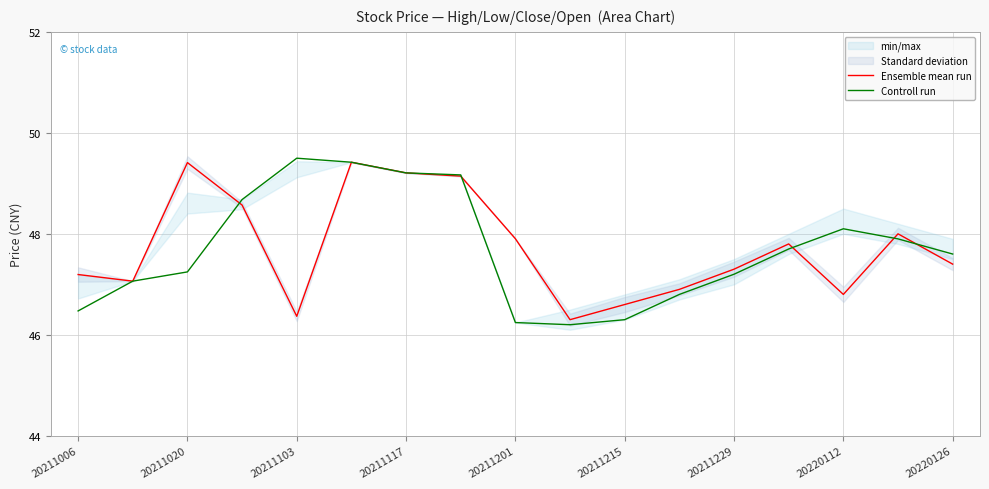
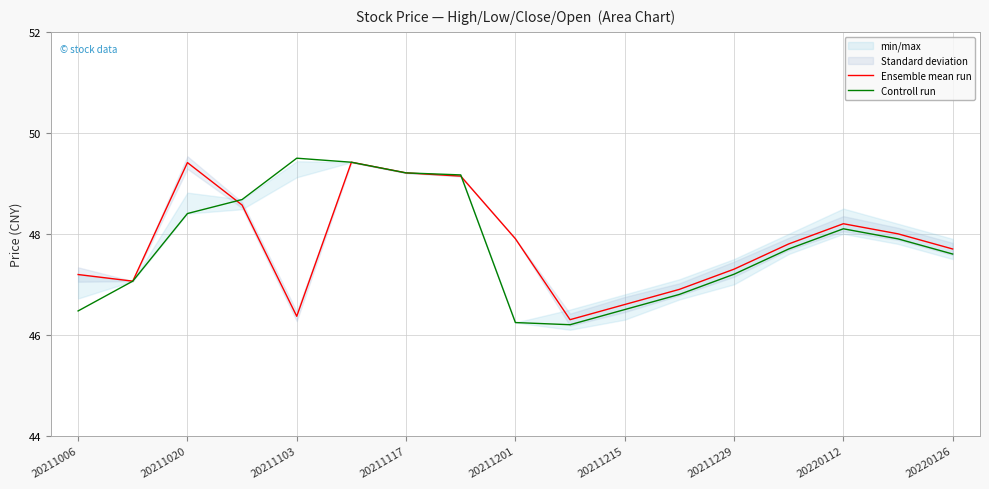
  {
    "Ensemble mean run": {
      "20211020": 49.4,
      "20211103": 46.4,
      "20211215": 46.6,
      "20211229": 47.3,
-     "20220112": 46.8,
-     "20220126": 47.4
+     "20220112": 48.2,
+     "20220126": 47.7
    },
    "Controll run": {
      "20211006": 46.5,
-     "20211020": 47.2,
+     "20211020": 48.4,
      "20211103": 49.5,
-     "20211215": 46.3,
+     "20211215": 46.5,
      "20211229": 47.2,
      "20220112": 48.1,
      "20220126": 47.6
    }
  }
